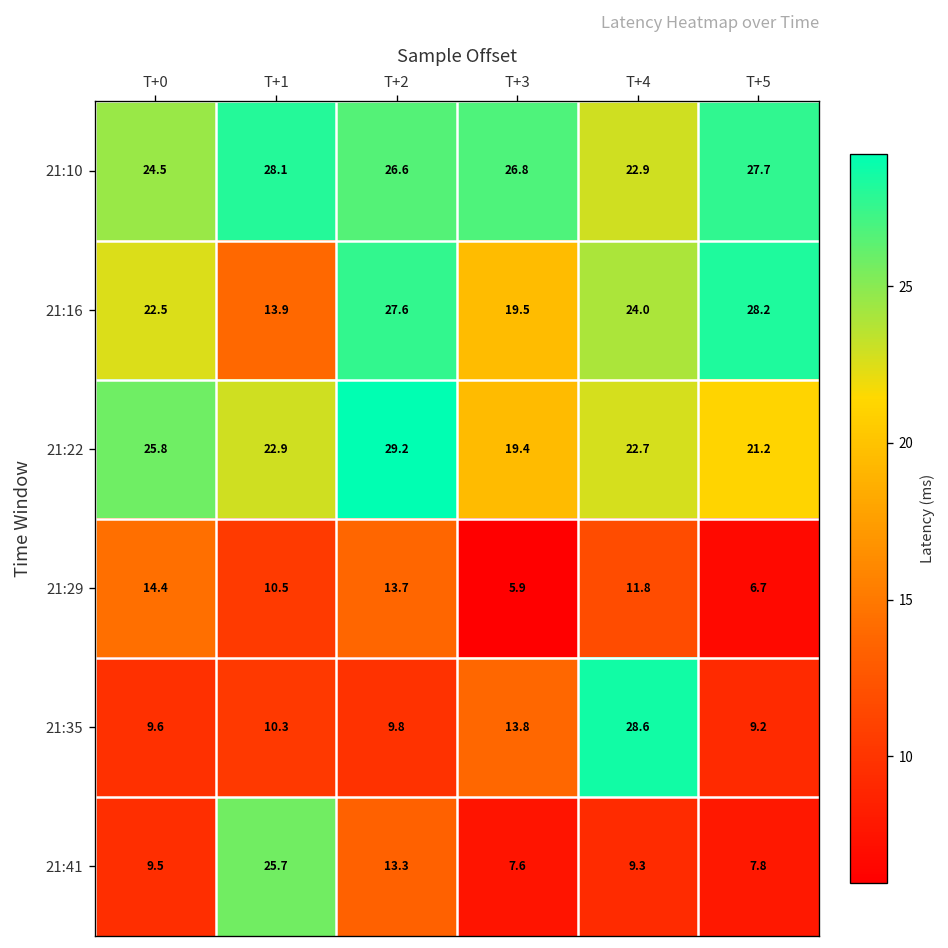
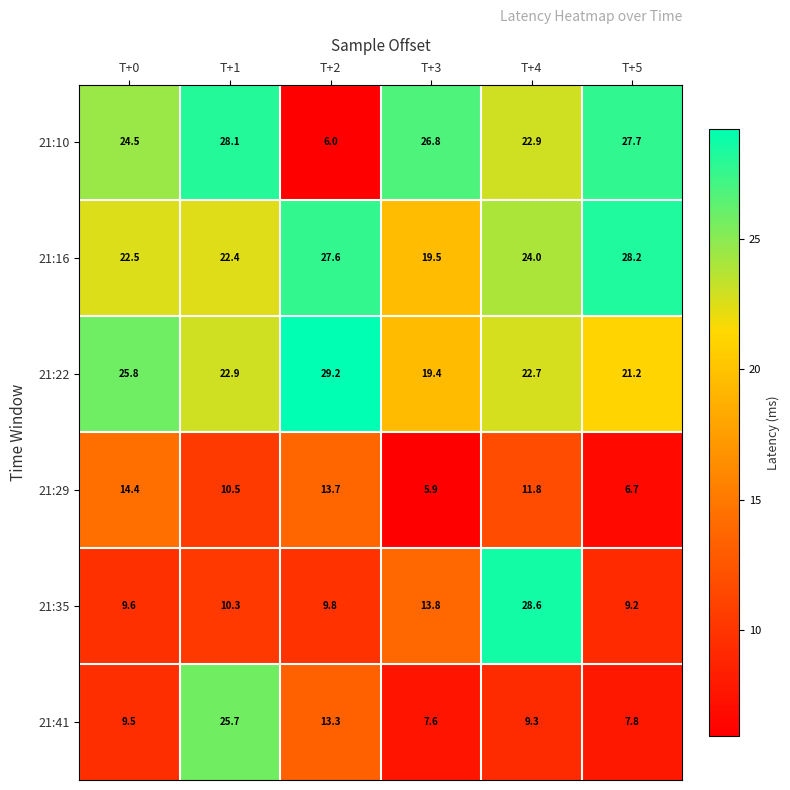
  {
    "21:10": {
      "T+0": 24.5,
      "T+1": 28.1,
-     "T+2": 26.6,
+     "T+2": 6.0,
      "T+3": 26.8,
      "T+4": 22.9,
      "T+5": 27.7
    },
    "21:16": {
      "T+0": 22.5,
-     "T+1": 13.9,
+     "T+1": 22.4,
      "T+2": 27.6,
      "T+3": 19.5,
      "T+4": 24.0,
      "T+5": 28.2
    },
    "21:22": {
      "T+0": 25.8,
      "T+1": 22.9,
      "T+2": 29.2,
      "T+3": 19.4,
      "T+4": 22.7,
      "T+5": 21.2
    },
    "21:29": {
      "T+0": 14.4,
      "T+1": 10.5,
      "T+2": 13.7,
      "T+3": 5.9,
      "T+4": 11.8,
      "T+5": 6.7
    },
    "21:35": {
      "T+0": 9.6,
      "T+1": 10.3,
      "T+2": 9.8,
      "T+3": 13.8,
      "T+4": 28.6,
      "T+5": 9.2
    },
    "21:41": {
      "T+0": 9.5,
      "T+1": 25.7,
      "T+2": 13.3,
      "T+3": 7.6,
      "T+4": 9.3,
      "T+5": 7.8
    }
  }
